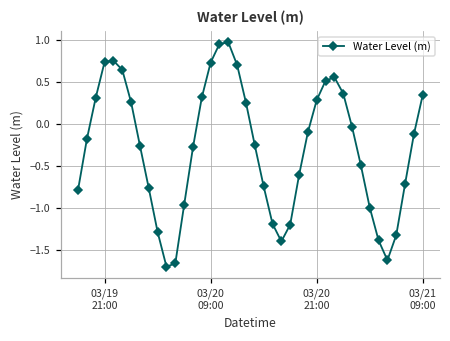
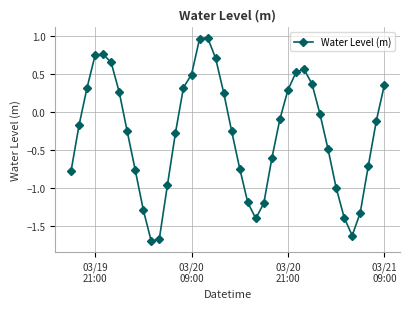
  {
    "03/19 21:00": 0.7,
-   "03/20 09:00": 0.7,
+   "03/20 09:00": 0.5,
    "03/20 21:00": 0.3,
    "03/21 09:00": 0.3
  }
